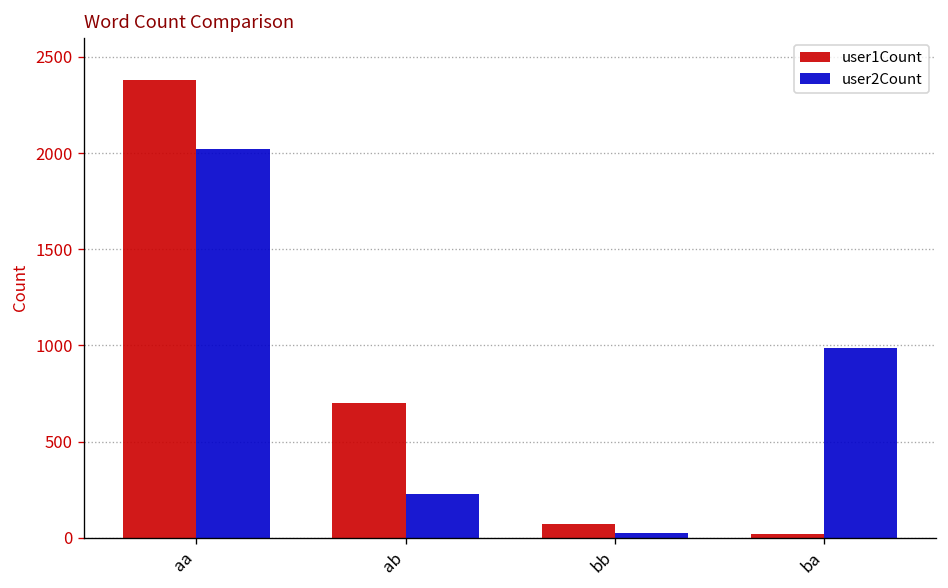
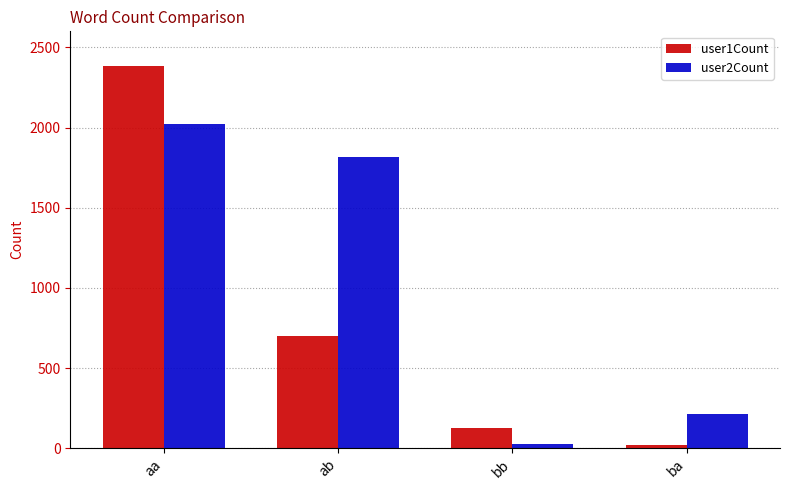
  {
    "user1Count": {
      "aa": 2380,
      "ab": 700,
-     "bb": 70,
+     "bb": 120,
      "ba": 20
    },
    "user2Count": {
      "aa": 2020,
-     "ab": 230,
+     "ab": 1820,
      "bb": 30,
-     "ba": 990
+     "ba": 220
    }
  }
